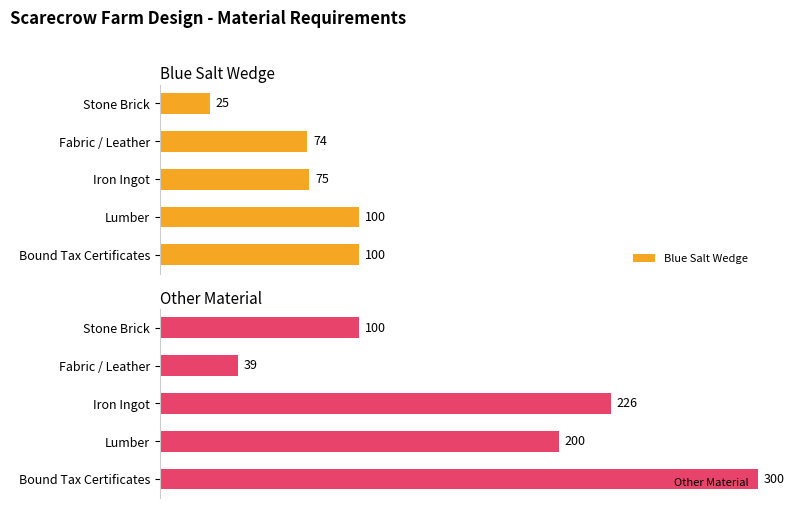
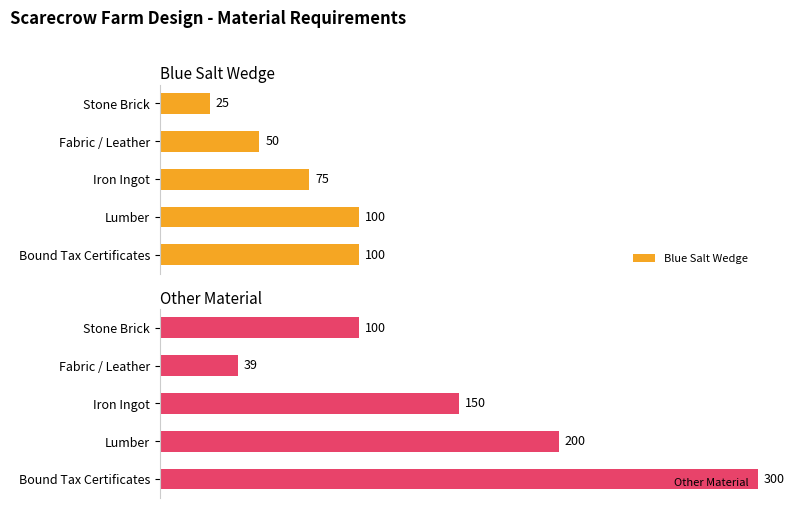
  {
    "Blue Salt Wedge": {
      "Stone Brick": 25,
-     "Fabric / Leather": 74,
+     "Fabric / Leather": 50,
      "Iron Ingot": 75,
      "Lumber": 100,
      "Bound Tax Certificates": 100
    },
    "Other Material": {
      "Stone Brick": 100,
      "Fabric / Leather": 39,
-     "Iron Ingot": 226,
+     "Iron Ingot": 150,
      "Lumber": 200,
      "Bound Tax Certificates": 300
    }
  }
